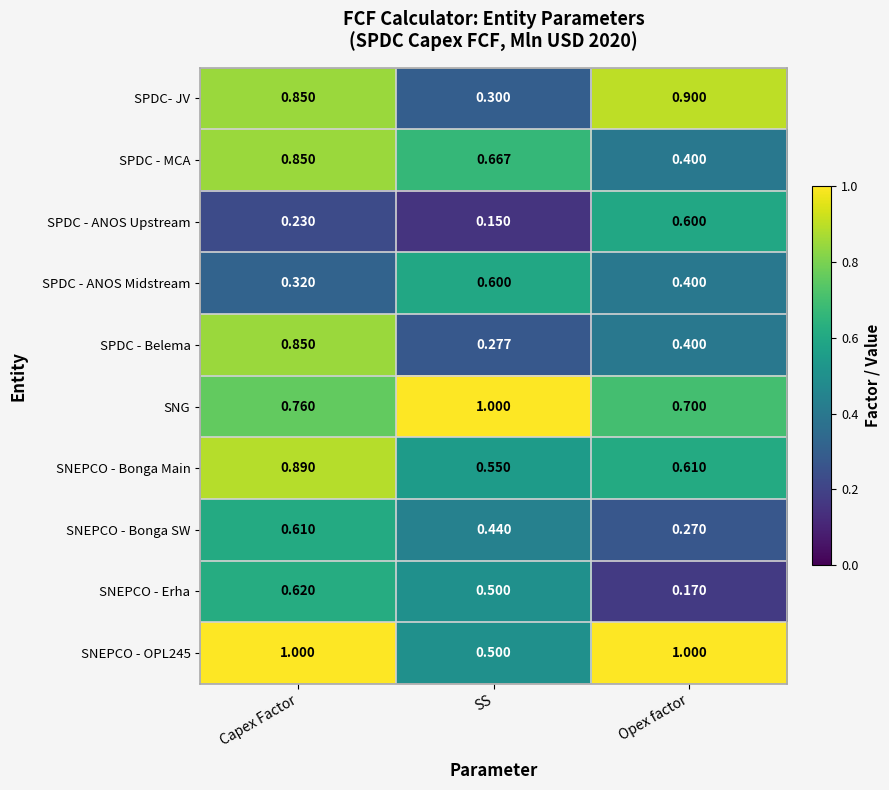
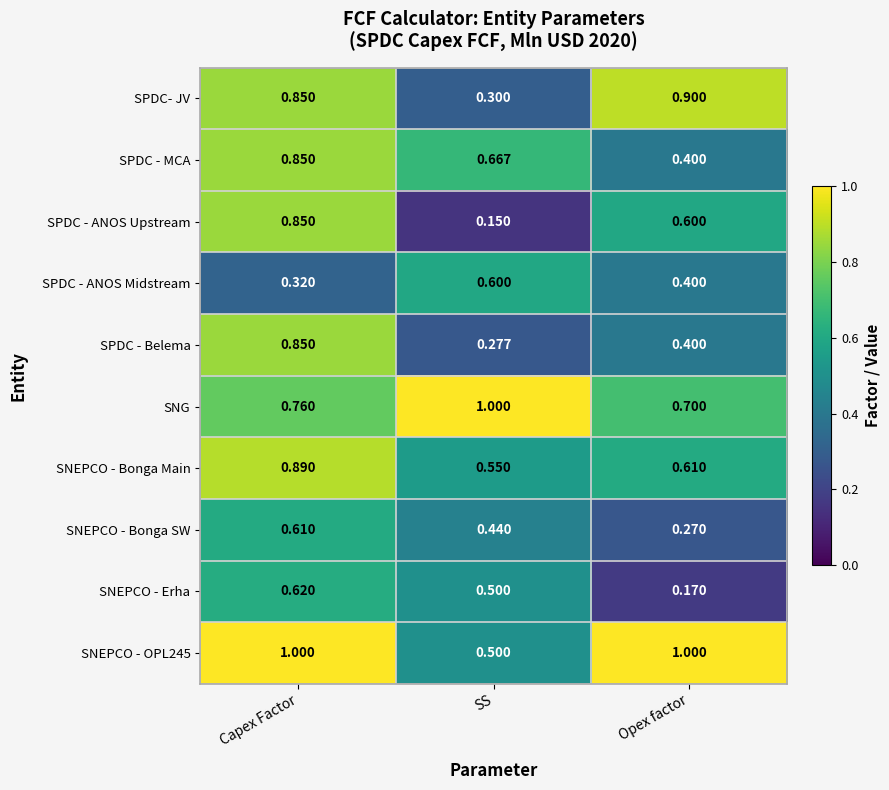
  {
    "SPDC- JV": {
      "Capex Factor": 0.850,
      "SS": 0.300,
      "Opex factor": 0.900
    },
    "SPDC - MCA": {
      "Capex Factor": 0.850,
      "SS": 0.667,
      "Opex factor": 0.400
    },
    "SPDC - ANOS Upstream": {
-     "Capex Factor": 0.230,
+     "Capex Factor": 0.850,
      "SS": 0.150,
      "Opex factor": 0.600
    },
    "SPDC - ANOS Midstream": {
      "Capex Factor": 0.320,
      "SS": 0.600,
      "Opex factor": 0.400
    },
    "SPDC - Belema": {
      "Capex Factor": 0.850,
      "SS": 0.277,
      "Opex factor": 0.400
    },
    "SNG": {
      "Capex Factor": 0.760,
      "SS": 1.000,
      "Opex factor": 0.700
    },
    "SNEPCO - Bonga Main": {
      "Capex Factor": 0.890,
      "SS": 0.550,
      "Opex factor": 0.610
    },
    "SNEPCO - Bonga SW": {
      "Capex Factor": 0.610,
      "SS": 0.440,
      "Opex factor": 0.270
    },
    "SNEPCO - Erha": {
      "Capex Factor": 0.620,
      "SS": 0.500,
      "Opex factor": 0.170
    },
    "SNEPCO - OPL245": {
      "Capex Factor": 1.000,
      "SS": 0.500,
      "Opex factor": 1.000
    }
  }
